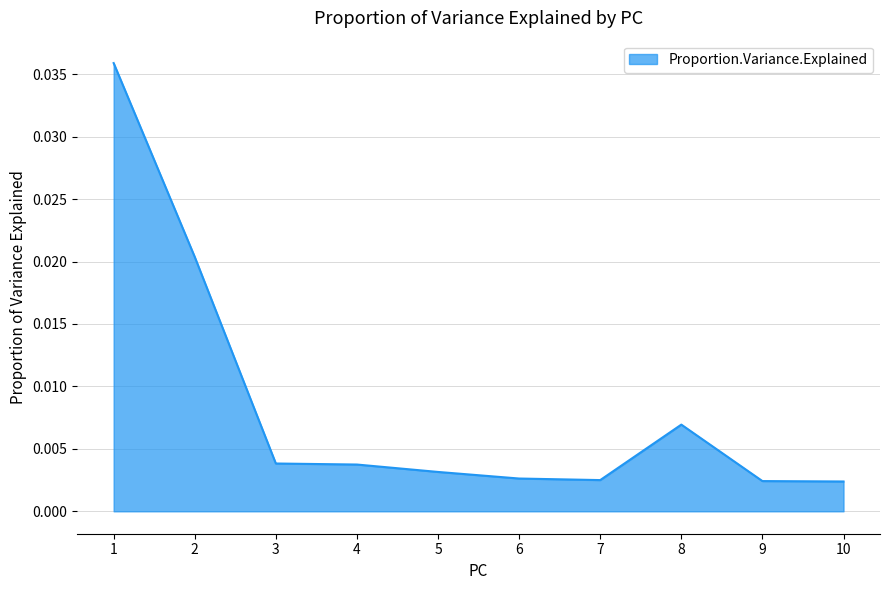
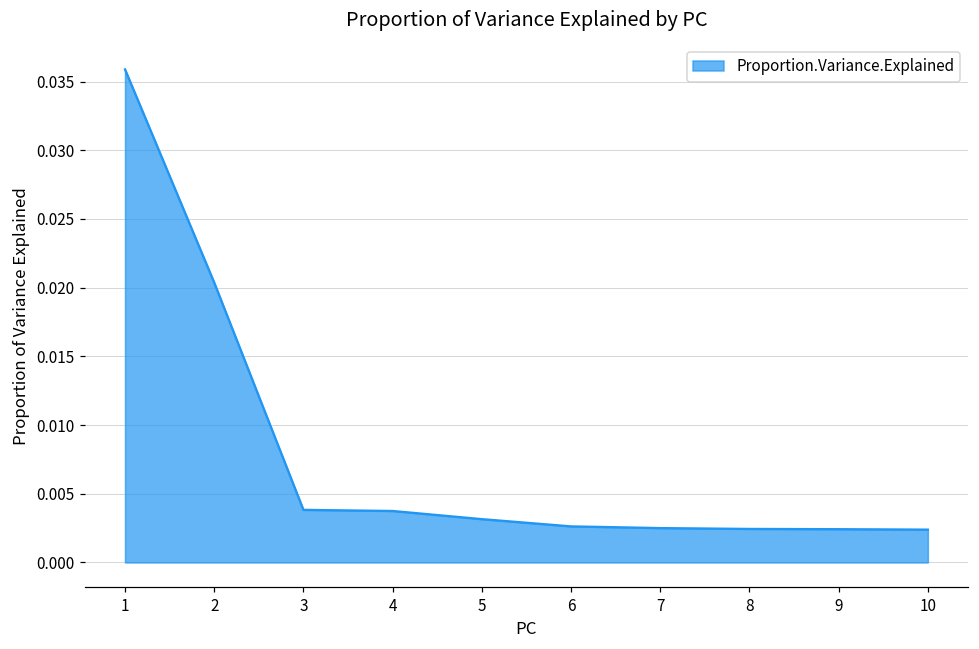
  {
    "1": 0.0359,
    "2": 0.0204,
    "3": 0.0038,
    "4": 0.0037,
    "5": 0.0032,
    "6": 0.0026,
    "7": 0.0025,
-   "8": 0.0069,
+   "8": 0.0024,
    "9": 0.0024,
    "10": 0.0024
  }
